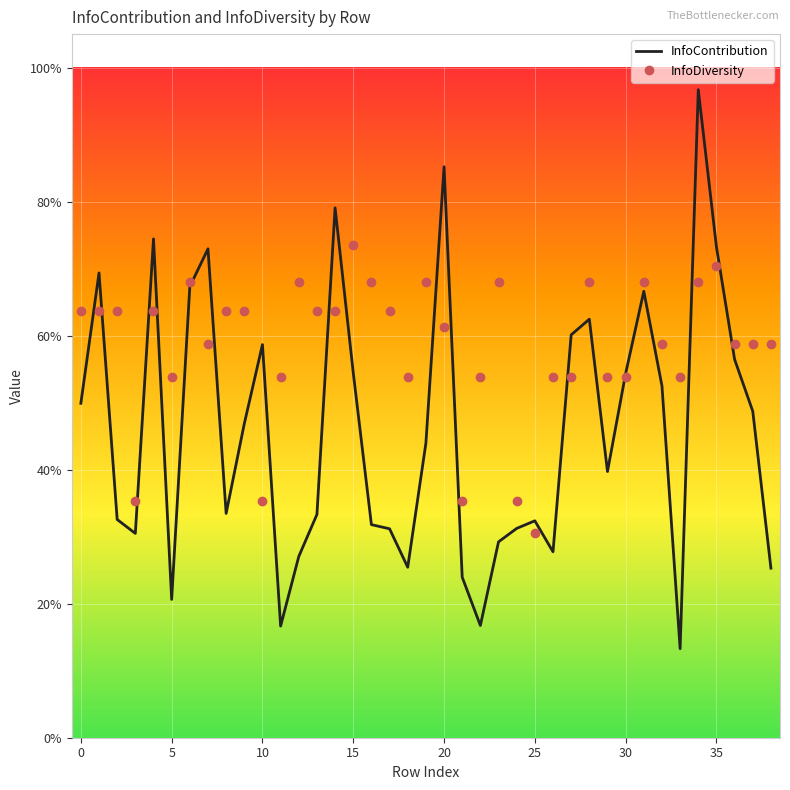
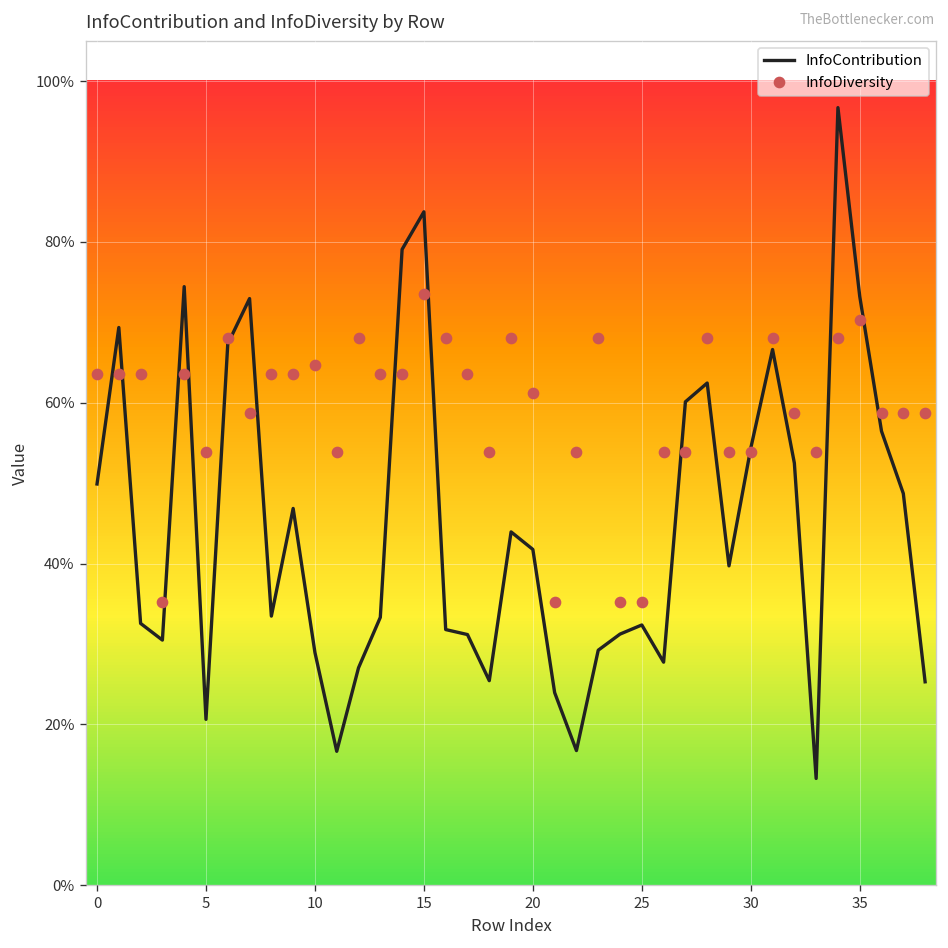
  {
    "InfoContribution": {
      "0": "50%",
      "5": "21%",
-     "10": "59%",
-     "15": "54%",
-     "20": "85%",
+     "10": "29%",
+     "15": "84%",
+     "20": "42%",
      "25": "32%",
      "30": "54%",
      "35": "73%"
    },
    "InfoDiversity": {
      "0": "64%",
      "5": "54%",
-     "10": "35%",
+     "10": "65%",
      "15": "73%",
      "20": "61%",
-     "25": "31%",
+     "25": "35%",
      "30": "54%",
      "35": "70%"
    }
  }
